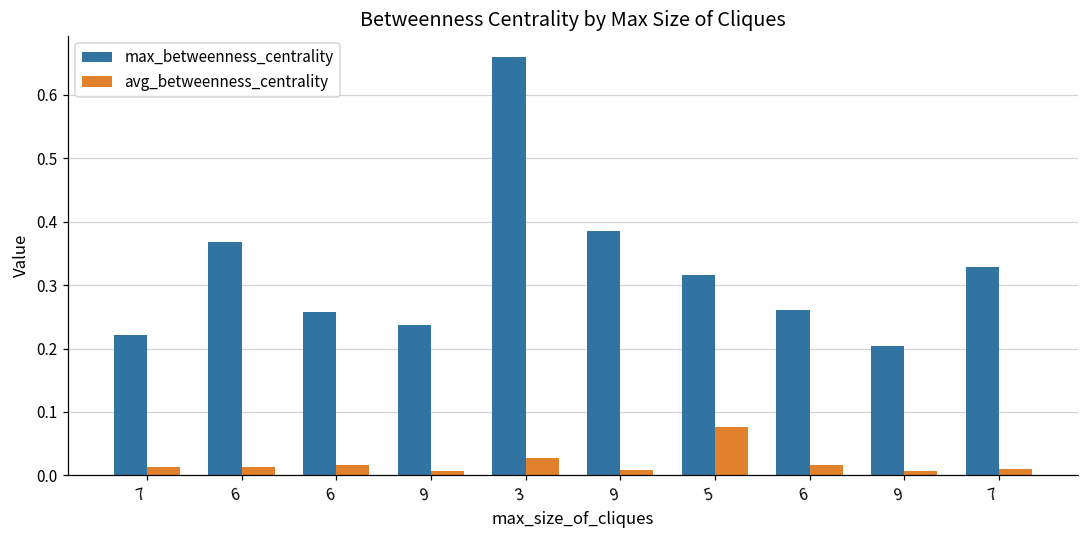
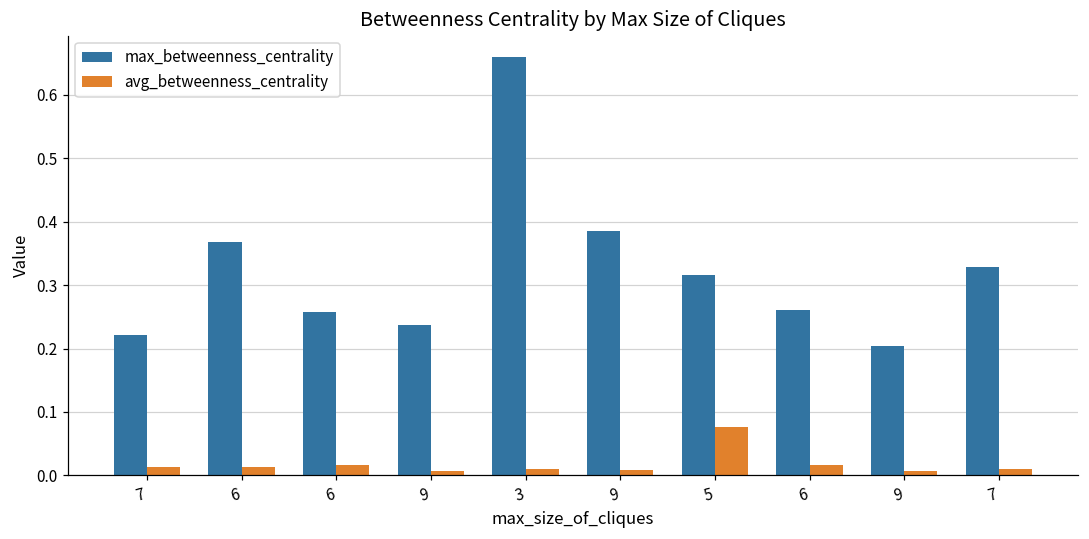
  {
    "max_betweenness_centrality": {
      "3": 0.66,
      "5": 0.32
    },
    "avg_betweenness_centrality": {
-     "3": 0.03,
+     "3": 0.01,
      "5": 0.08
    }
  }
